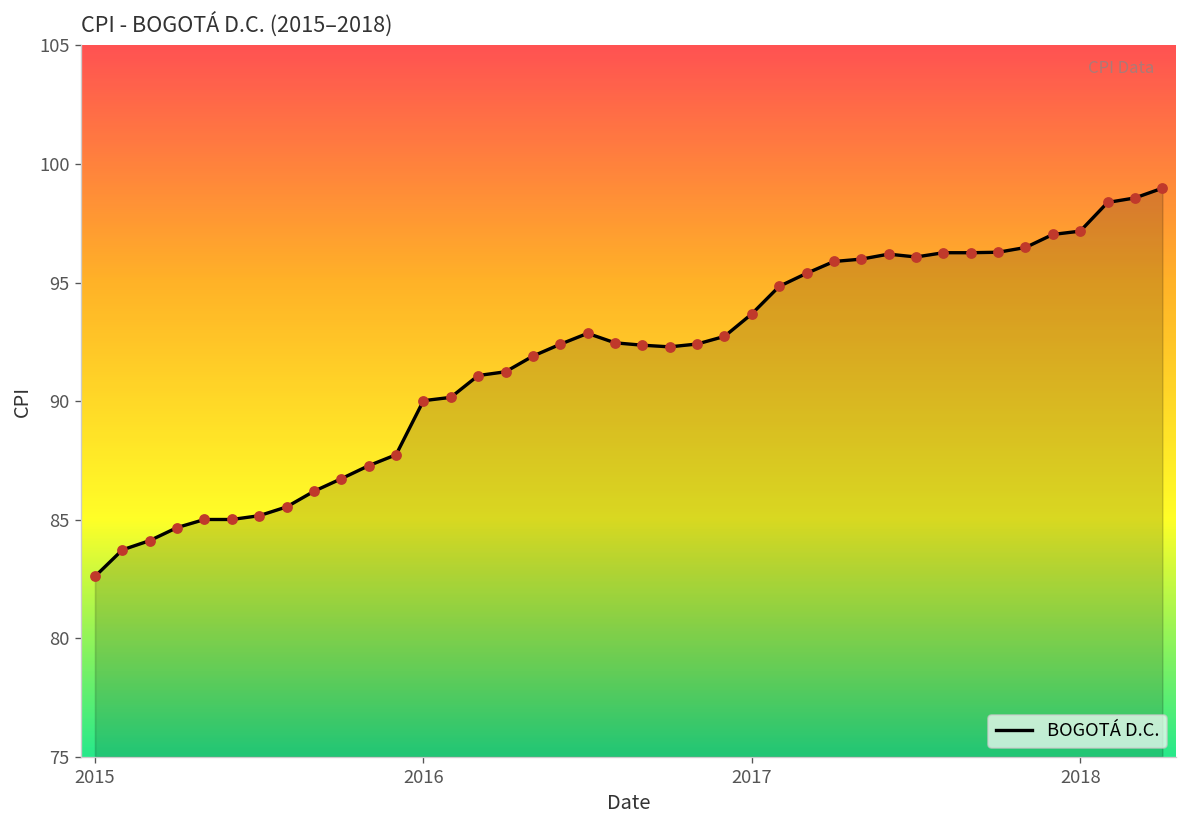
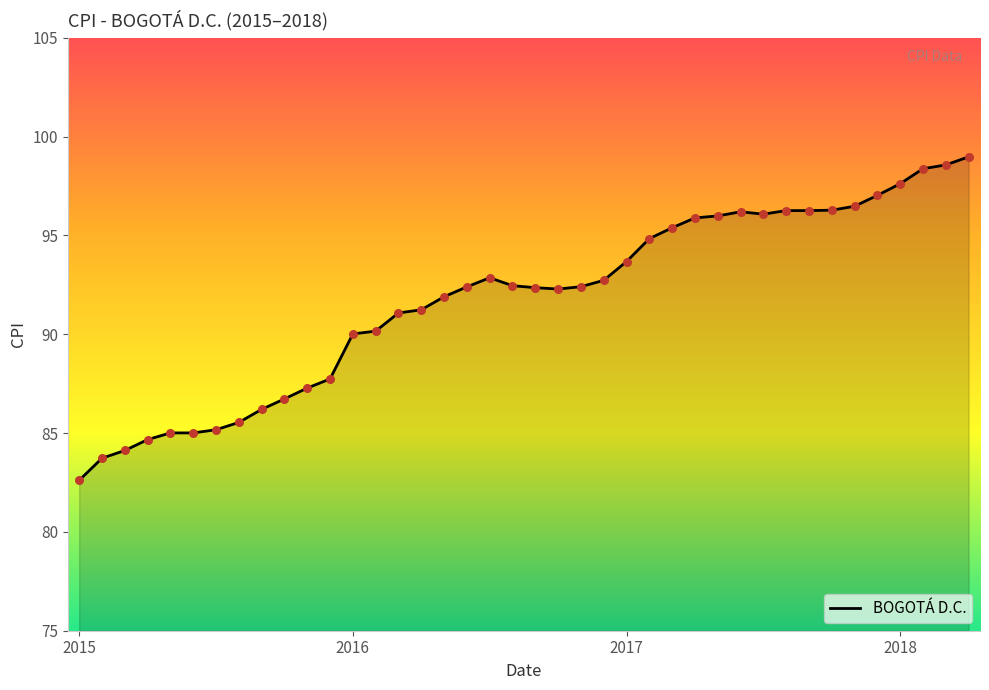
  {
    "2015": 82.6,
    "2016": 90.0,
    "2017": 93.7,
-   "2018": 97.2
+   "2018": 97.6
  }
